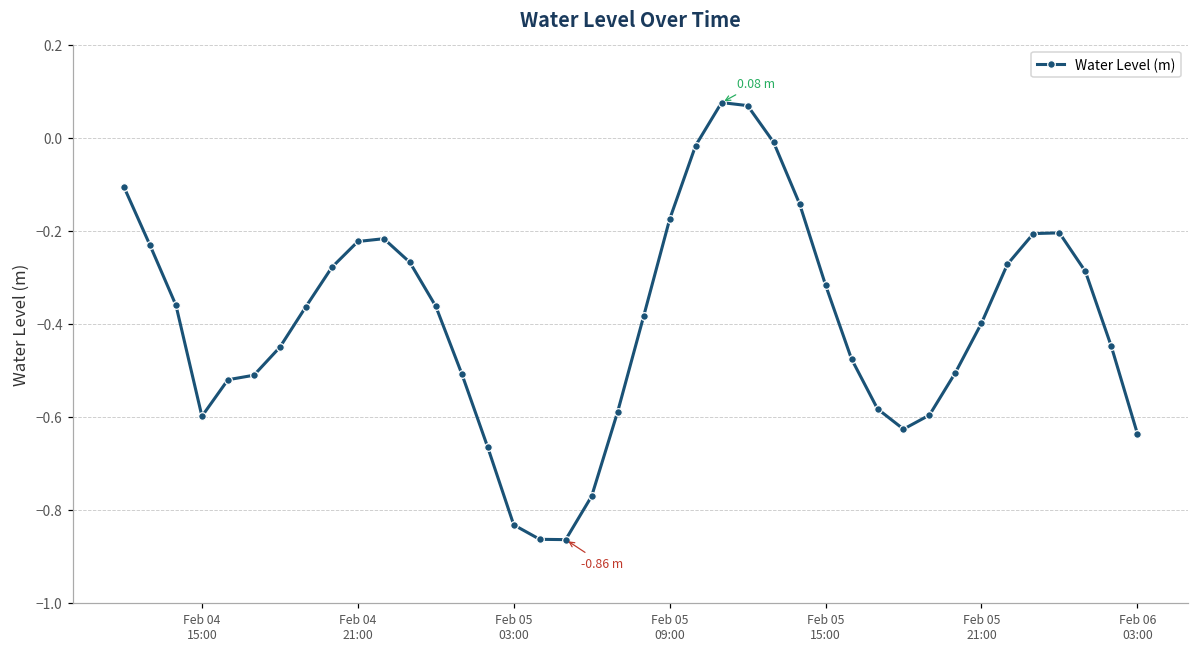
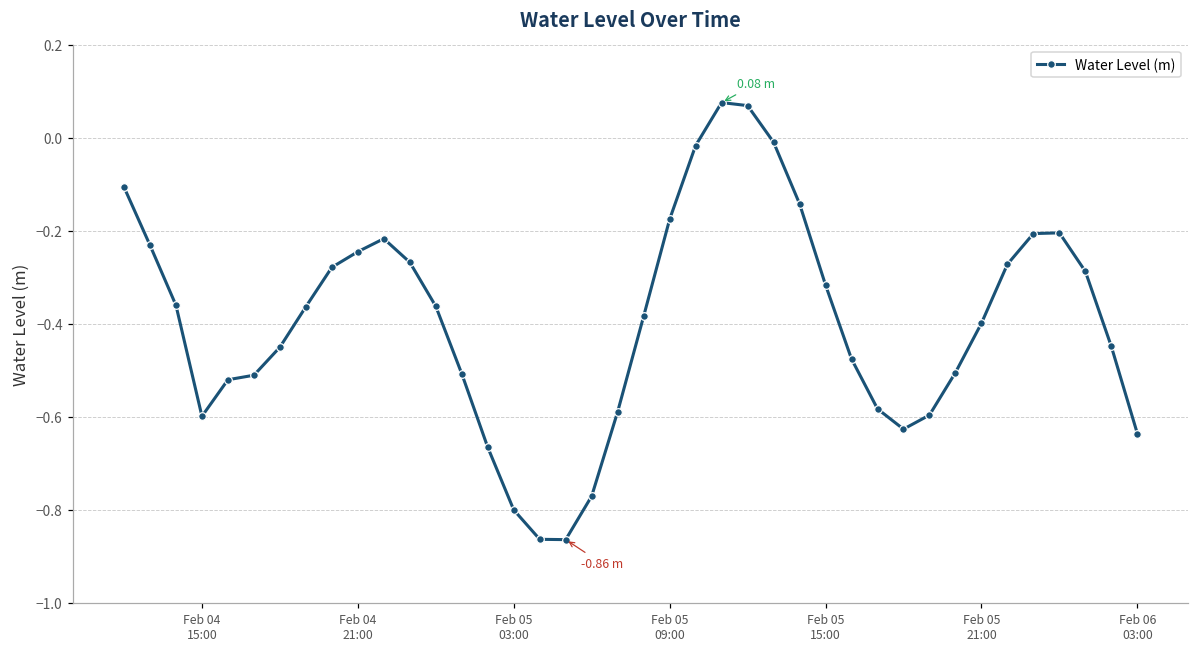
  {
    "Feb 04 15:00": -0.60,
-   "Feb 04 21:00": -0.22,
-   "Feb 05 03:00": -0.83,
+   "Feb 04 21:00": -0.25,
+   "Feb 05 03:00": -0.80,
    "Feb 05 09:00": -0.18,
    "Feb 05 15:00": -0.32,
    "Feb 05 21:00": -0.40,
    "Feb 06 03:00": -0.64
  }
